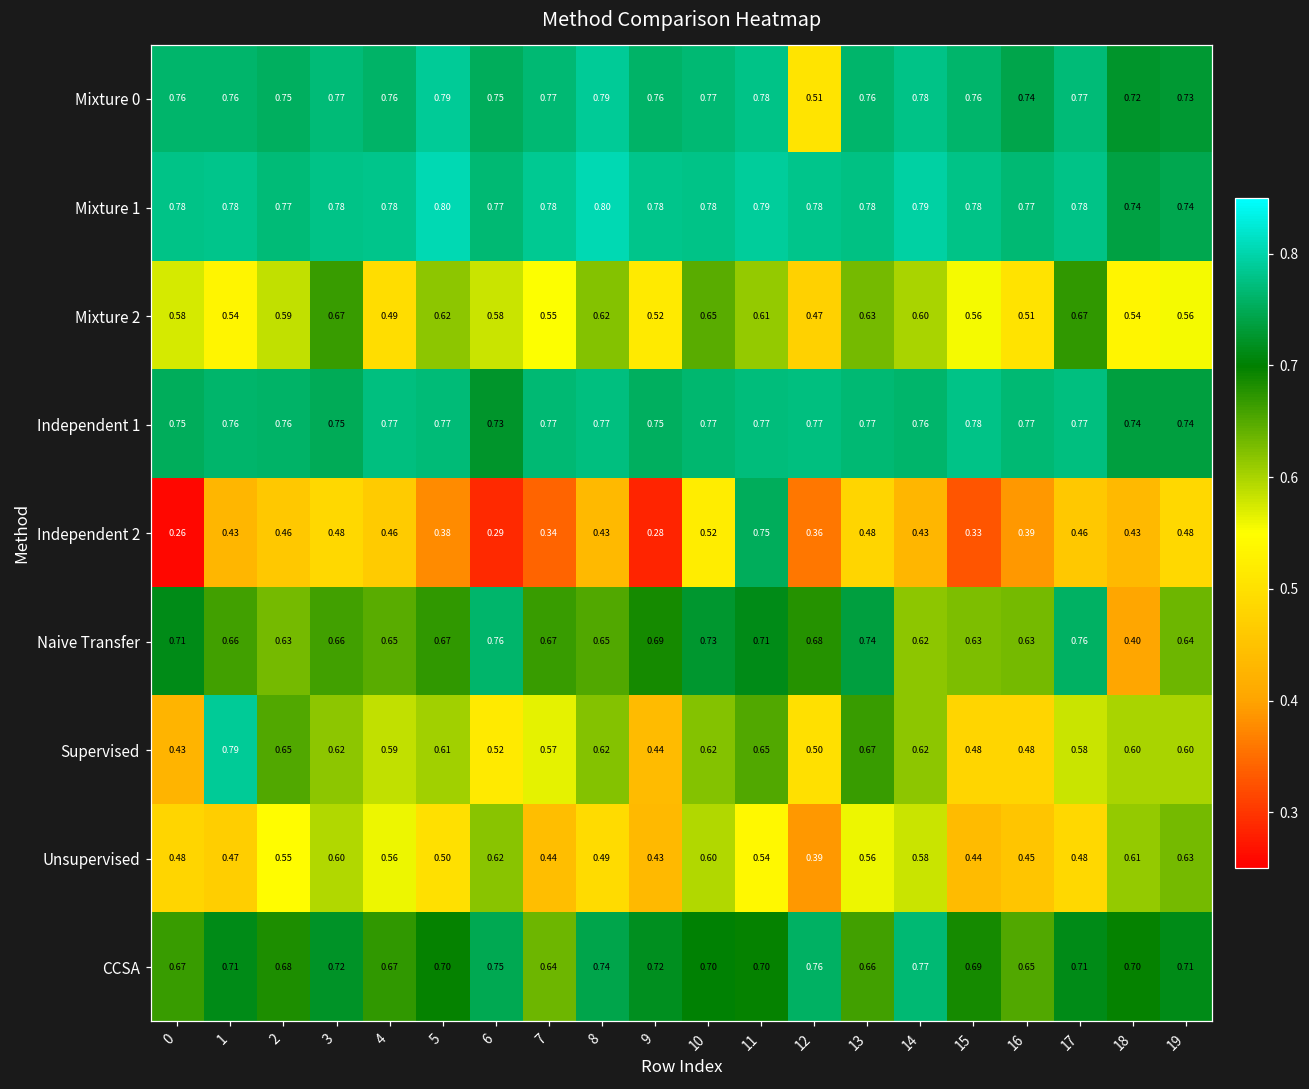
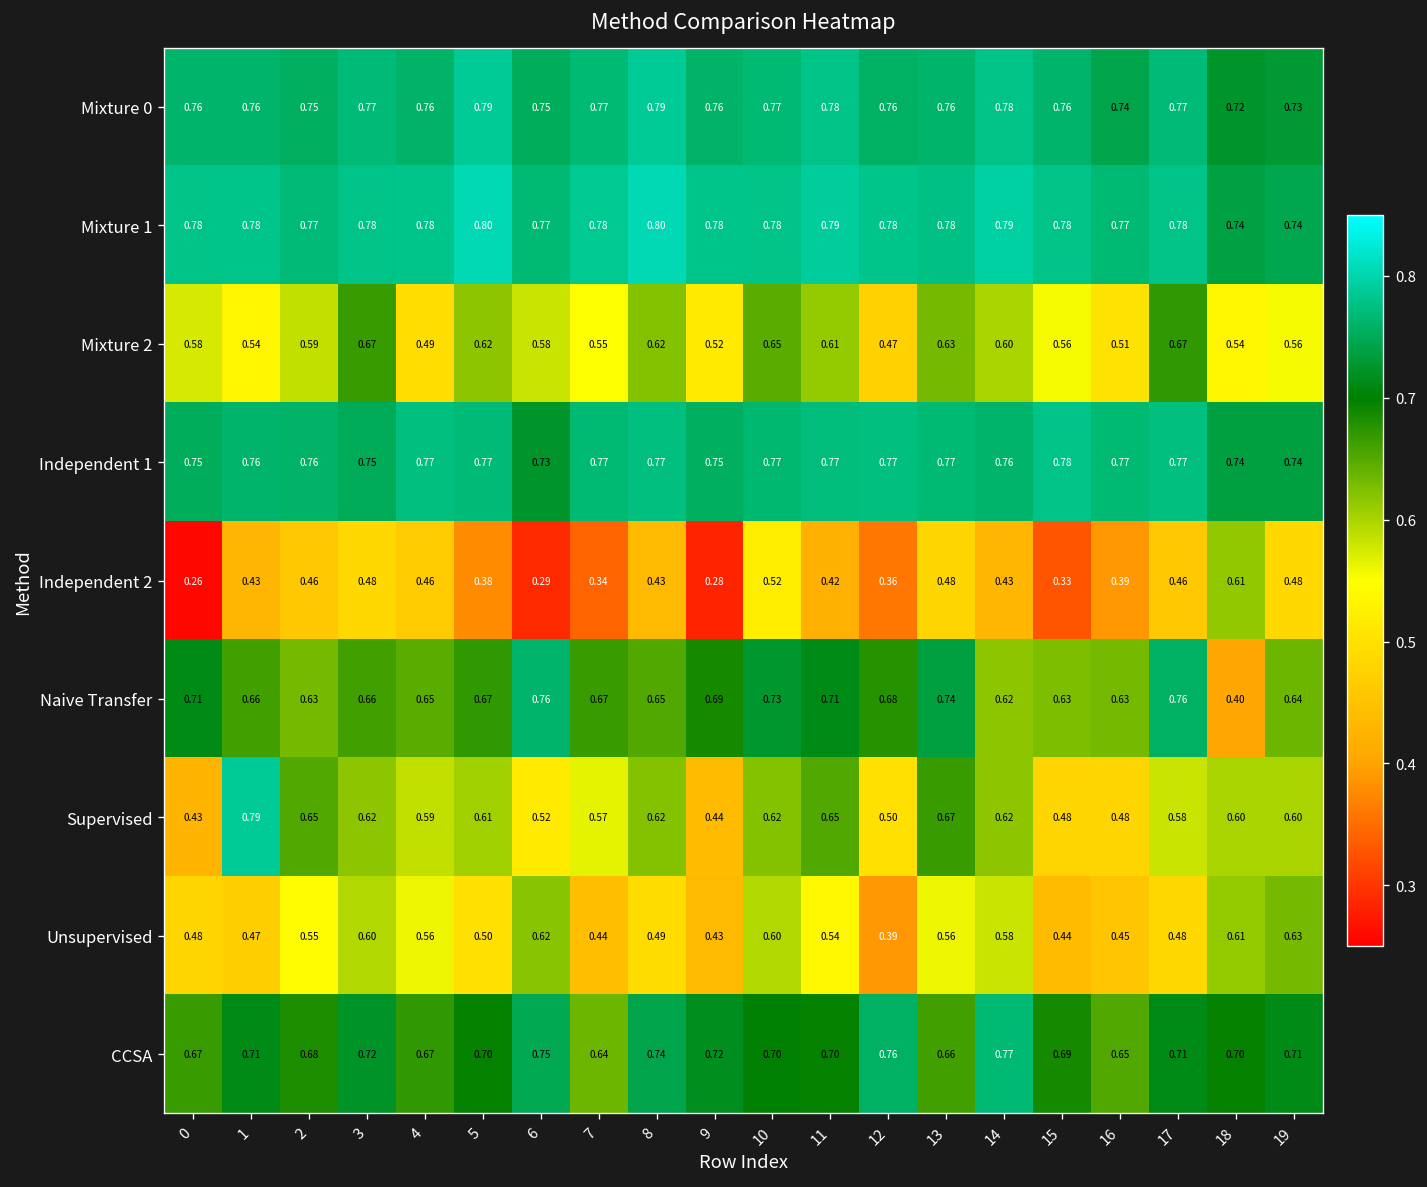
  {
    "Mixture 0": {
      "0": 0.76,
      "1": 0.76,
      "2": 0.75,
      "3": 0.77,
      "4": 0.76,
      "5": 0.79,
      "6": 0.75,
      "7": 0.77,
      "8": 0.79,
      "9": 0.76,
      "10": 0.77,
      "11": 0.78,
-     "12": 0.51,
+     "12": 0.76,
      "13": 0.76,
      "14": 0.78,
      "15": 0.76,
      "16": 0.74,
      "17": 0.77,
      "18": 0.72,
      "19": 0.73
    },
    "Mixture 1": {
      "0": 0.78,
      "1": 0.78,
      "2": 0.77,
      "3": 0.78,
      "4": 0.78,
      "5": 0.80,
      "6": 0.77,
      "7": 0.78,
      "8": 0.80,
      "9": 0.78,
      "10": 0.78,
      "11": 0.79,
      "12": 0.78,
      "13": 0.78,
      "14": 0.79,
      "15": 0.78,
      "16": 0.77,
      "17": 0.78,
      "18": 0.74,
      "19": 0.74
    },
    "Mixture 2": {
      "0": 0.58,
      "1": 0.54,
      "2": 0.59,
      "3": 0.67,
      "4": 0.49,
      "5": 0.62,
      "6": 0.58,
      "7": 0.55,
      "8": 0.62,
      "9": 0.52,
      "10": 0.65,
      "11": 0.61,
      "12": 0.47,
      "13": 0.63,
      "14": 0.60,
      "15": 0.56,
      "16": 0.51,
      "17": 0.67,
      "18": 0.54,
      "19": 0.56
    },
    "Independent 1": {
      "0": 0.75,
      "1": 0.76,
      "2": 0.76,
      "3": 0.75,
      "4": 0.77,
      "5": 0.77,
      "6": 0.73,
      "7": 0.77,
      "8": 0.77,
      "9": 0.75,
      "10": 0.77,
      "11": 0.77,
      "12": 0.77,
      "13": 0.77,
      "14": 0.76,
      "15": 0.78,
      "16": 0.77,
      "17": 0.77,
      "18": 0.74,
      "19": 0.74
    },
    "Independent 2": {
      "0": 0.26,
      "1": 0.43,
      "2": 0.46,
      "3": 0.48,
      "4": 0.46,
      "5": 0.38,
      "6": 0.29,
      "7": 0.34,
      "8": 0.43,
      "9": 0.28,
      "10": 0.52,
-     "11": 0.75,
+     "11": 0.42,
      "12": 0.36,
      "13": 0.48,
      "14": 0.43,
      "15": 0.33,
      "16": 0.39,
      "17": 0.46,
-     "18": 0.43,
+     "18": 0.61,
      "19": 0.48
    },
    "Naive Transfer": {
      "0": 0.71,
      "1": 0.66,
      "2": 0.63,
      "3": 0.66,
      "4": 0.65,
      "5": 0.67,
      "6": 0.76,
      "7": 0.67,
      "8": 0.65,
      "9": 0.69,
      "10": 0.73,
      "11": 0.71,
      "12": 0.68,
      "13": 0.74,
      "14": 0.62,
      "15": 0.63,
      "16": 0.63,
      "17": 0.76,
      "18": 0.40,
      "19": 0.64
    },
    "Supervised": {
      "0": 0.43,
      "1": 0.79,
      "2": 0.65,
      "3": 0.62,
      "4": 0.59,
      "5": 0.61,
      "6": 0.52,
      "7": 0.57,
      "8": 0.62,
      "9": 0.44,
      "10": 0.62,
      "11": 0.65,
      "12": 0.50,
      "13": 0.67,
      "14": 0.62,
      "15": 0.48,
      "16": 0.48,
      "17": 0.58,
      "18": 0.60,
      "19": 0.60
    },
    "Unsupervised": {
      "0": 0.48,
      "1": 0.47,
      "2": 0.55,
      "3": 0.60,
      "4": 0.56,
      "5": 0.50,
      "6": 0.62,
      "7": 0.44,
      "8": 0.49,
      "9": 0.43,
      "10": 0.60,
      "11": 0.54,
      "12": 0.39,
      "13": 0.56,
      "14": 0.58,
      "15": 0.44,
      "16": 0.45,
      "17": 0.48,
      "18": 0.61,
      "19": 0.63
    },
    "CCSA": {
      "0": 0.67,
      "1": 0.71,
      "2": 0.68,
      "3": 0.72,
      "4": 0.67,
      "5": 0.70,
      "6": 0.75,
      "7": 0.64,
      "8": 0.74,
      "9": 0.72,
      "10": 0.70,
      "11": 0.70,
      "12": 0.76,
      "13": 0.66,
      "14": 0.77,
      "15": 0.69,
      "16": 0.65,
      "17": 0.71,
      "18": 0.70,
      "19": 0.71
    }
  }
